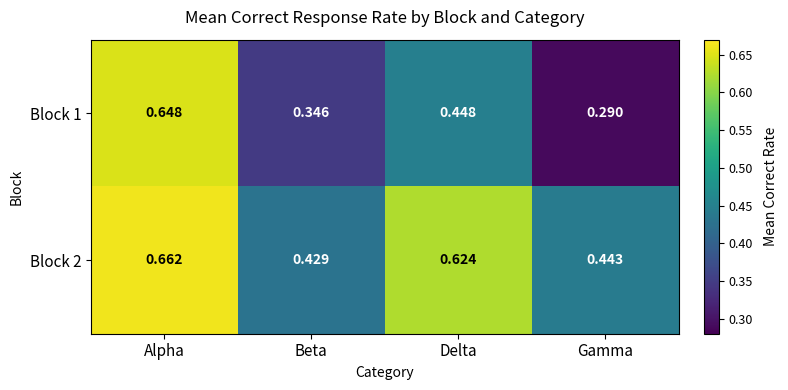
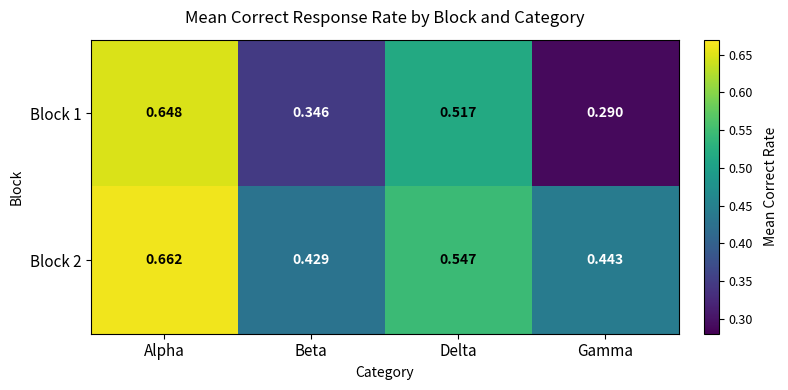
  {
    "Block 1": {
      "Alpha": 0.648,
      "Beta": 0.346,
-     "Delta": 0.448,
+     "Delta": 0.517,
      "Gamma": 0.290
    },
    "Block 2": {
      "Alpha": 0.662,
      "Beta": 0.429,
-     "Delta": 0.624,
+     "Delta": 0.547,
      "Gamma": 0.443
    }
  }
